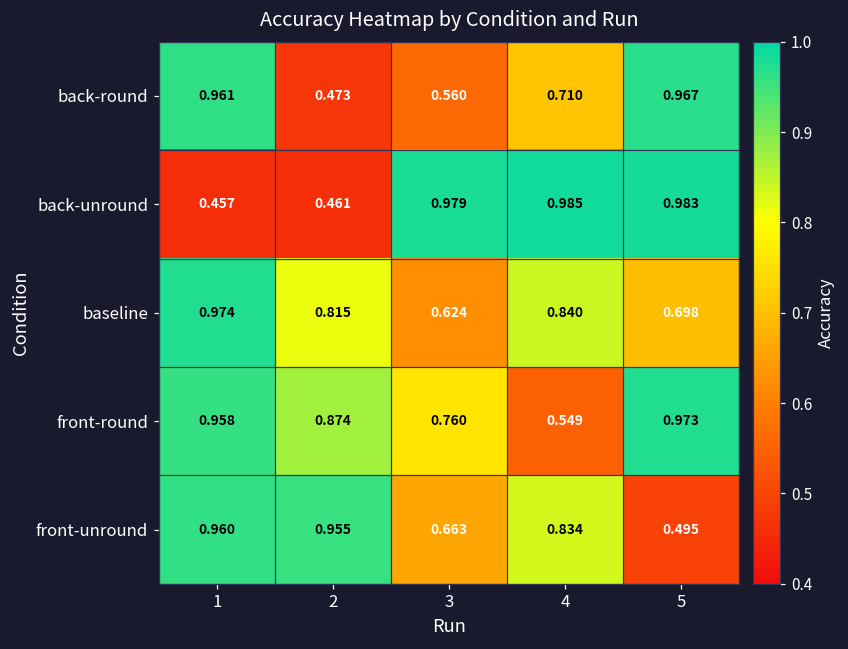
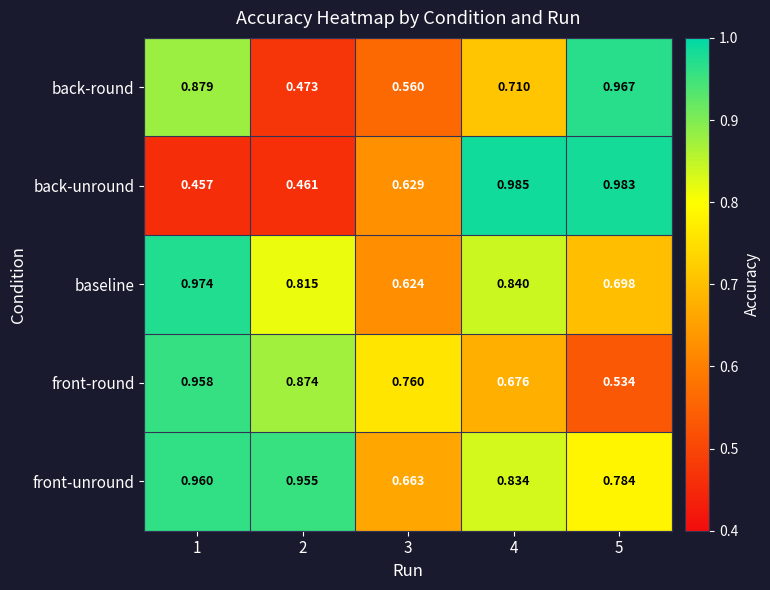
  {
    "back-round": {
-     "1": 0.961,
+     "1": 0.879,
      "2": 0.473,
      "3": 0.560,
      "4": 0.710,
      "5": 0.967
    },
    "back-unround": {
      "1": 0.457,
      "2": 0.461,
-     "3": 0.979,
+     "3": 0.629,
      "4": 0.985,
      "5": 0.983
    },
    "baseline": {
      "1": 0.974,
      "2": 0.815,
      "3": 0.624,
      "4": 0.840,
      "5": 0.698
    },
    "front-round": {
      "1": 0.958,
      "2": 0.874,
      "3": 0.760,
-     "4": 0.549,
-     "5": 0.973
+     "4": 0.676,
+     "5": 0.534
    },
    "front-unround": {
      "1": 0.960,
      "2": 0.955,
      "3": 0.663,
      "4": 0.834,
-     "5": 0.495
+     "5": 0.784
    }
  }
